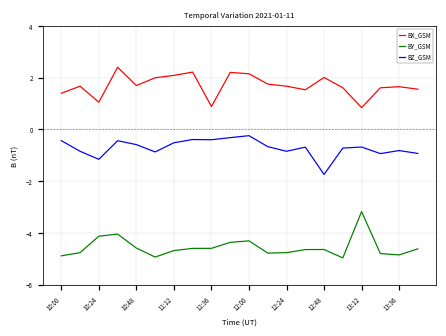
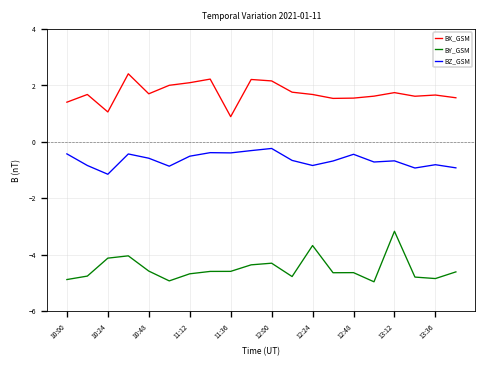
  {
    "BX_GSM": {
      "10:00": 1.4,
      "10:24": 1.1,
      "10:48": 1.7,
      "11:12": 2.1,
      "11:36": 0.9,
      "12:00": 2.2,
      "12:24": 1.7,
-     "12:48": 2.0,
-     "13:12": 0.8,
+     "12:48": 1.5,
+     "13:12": 1.7,
      "13:36": 1.7
    },
    "BY_GSM": {
      "10:00": -4.9,
      "10:24": -4.1,
      "10:48": -4.6,
      "11:12": -4.7,
      "11:36": -4.6,
      "12:00": -4.3,
-     "12:24": -4.8,
+     "12:24": -3.7,
      "12:48": -4.6,
      "13:12": -3.2,
      "13:36": -4.9
    },
    "BZ_GSM": {
      "10:00": -0.4,
      "10:24": -1.2,
      "10:48": -0.6,
      "11:12": -0.5,
      "11:36": -0.4,
      "12:00": -0.2,
      "12:24": -0.8,
-     "12:48": -1.7,
+     "12:48": -0.4,
      "13:12": -0.7,
      "13:36": -0.8
    }
  }
